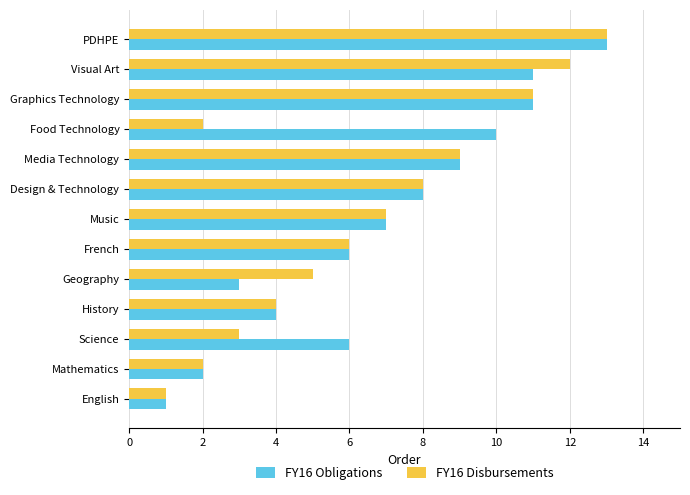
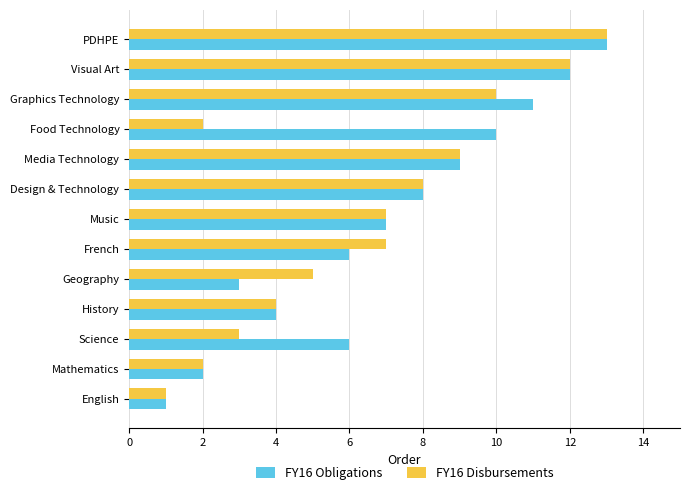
  {
    "FY16 Obligations": {
      "PDHPE": 13,
-     "Visual Art": 11,
+     "Visual Art": 12,
      "Graphics Technology": 11,
      "Food Technology": 10,
      "Media Technology": 9,
      "Design & Technology": 8,
      "Music": 7,
      "French": 6,
      "Geography": 3,
      "History": 4,
      "Science": 6,
      "Mathematics": 2,
      "English": 1
    },
    "FY16 Disbursements": {
      "PDHPE": 13,
      "Visual Art": 12,
-     "Graphics Technology": 11,
+     "Graphics Technology": 10,
      "Food Technology": 2,
      "Media Technology": 9,
      "Design & Technology": 8,
      "Music": 7,
-     "French": 6,
+     "French": 7,
      "Geography": 5,
      "History": 4,
      "Science": 3,
      "Mathematics": 2,
      "English": 1
    }
  }
